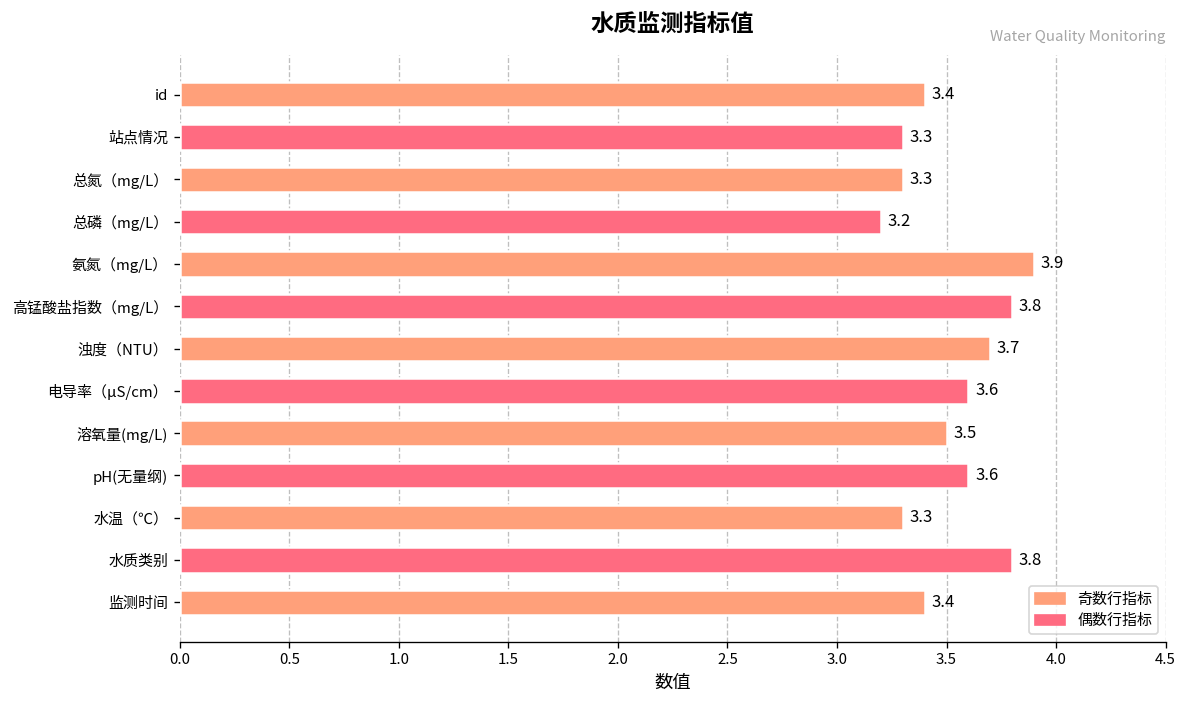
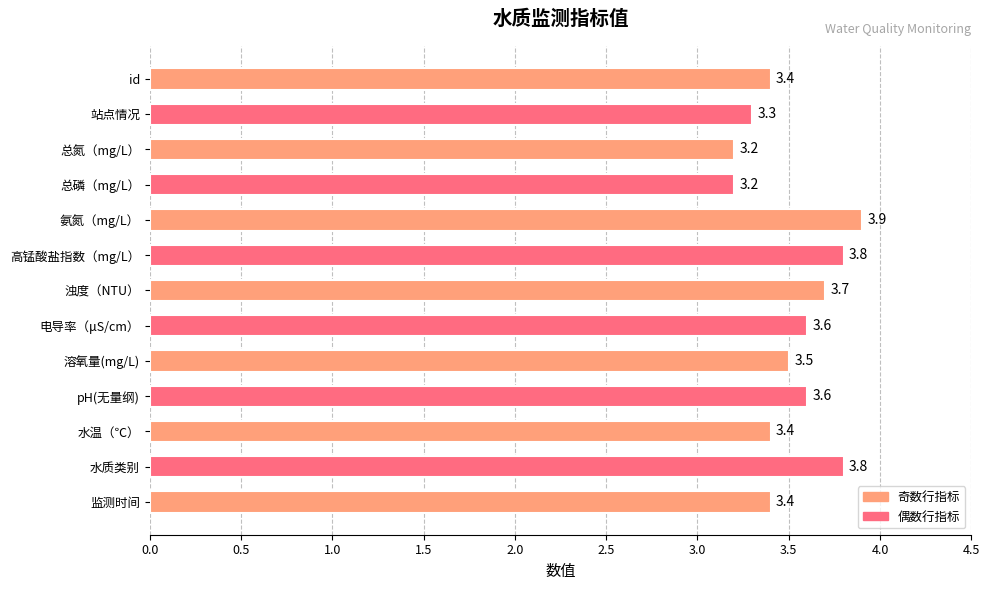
  {
    "id": 3.4,
    "站点情况": 3.3,
-   "总氮（mg/L）": 3.3,
+   "总氮（mg/L）": 3.2,
    "总磷（mg/L）": 3.2,
    "氨氮（mg/L）": 3.9,
    "高锰酸盐指数（mg/L）": 3.8,
    "浊度（NTU）": 3.7,
    "电导率（μS/cm）": 3.6,
    "溶氧量(mg/L)": 3.5,
    "pH(无量纲)": 3.6,
-   "水温（℃）": 3.3,
+   "水温（℃）": 3.4,
    "水质类别": 3.8,
    "监测时间": 3.4
  }
